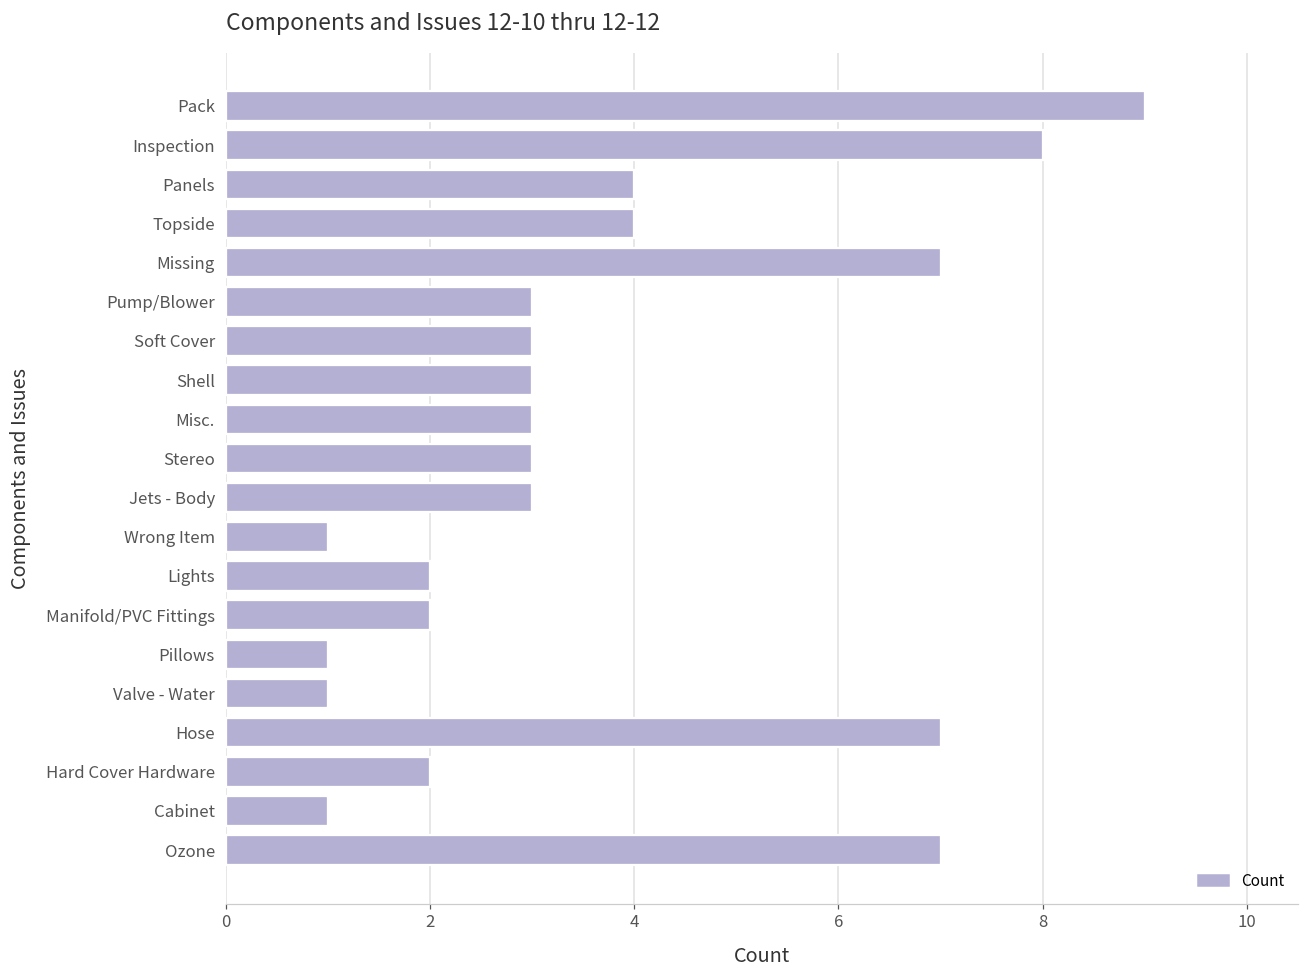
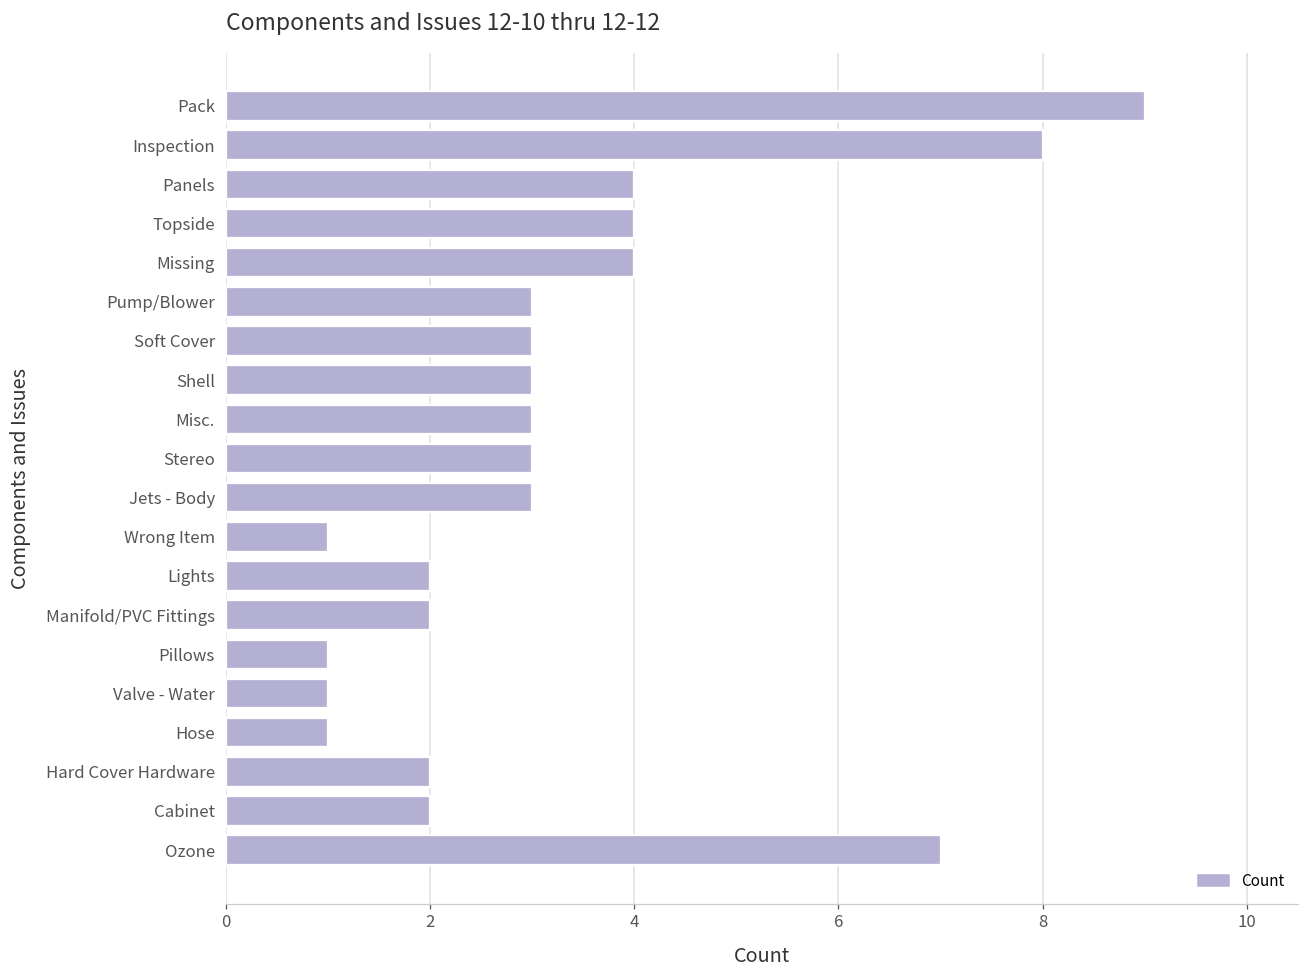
  {
    "Pack": 9,
    "Inspection": 8,
    "Panels": 4,
    "Topside": 4,
-   "Missing": 7,
+   "Missing": 4,
    "Pump/Blower": 3,
    "Soft Cover": 3,
    "Shell": 3,
    "Misc.": 3,
    "Stereo": 3,
    "Jets - Body": 3,
    "Wrong Item": 1,
    "Lights": 2,
    "Manifold/PVC Fittings": 2,
    "Pillows": 1,
    "Valve - Water": 1,
-   "Hose": 7,
+   "Hose": 1,
    "Hard Cover Hardware": 2,
-   "Cabinet": 1,
+   "Cabinet": 2,
    "Ozone": 7
  }
